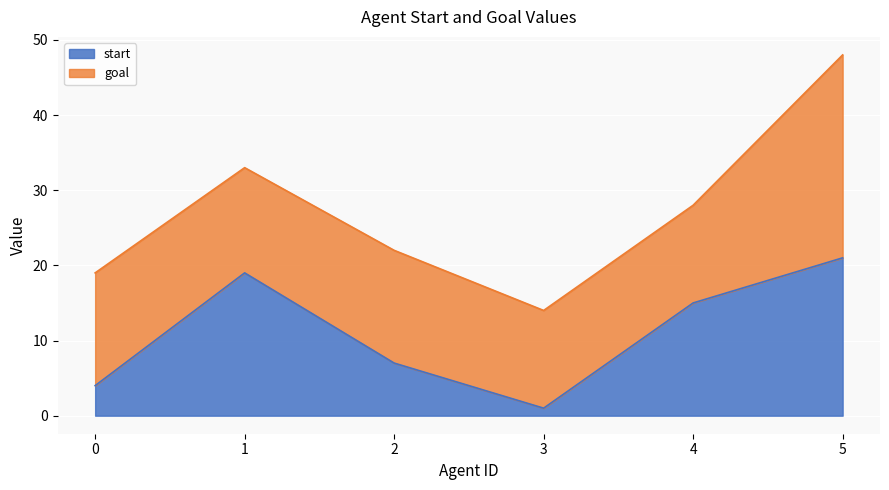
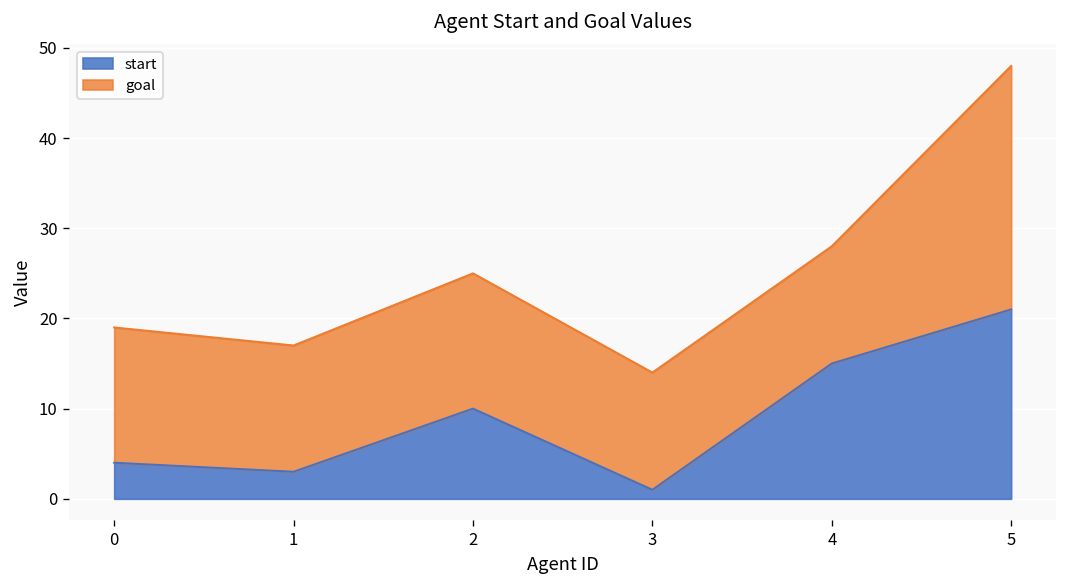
  {
    "start": {
      "0": 4,
-     "1": 19,
-     "2": 7,
+     "1": 3,
+     "2": 10,
      "3": 1,
      "4": 15,
      "5": 21
    },
    "goal": {
      "0": 15,
      "1": 14,
      "2": 15,
      "3": 13,
      "4": 13,
      "5": 27
    }
  }
